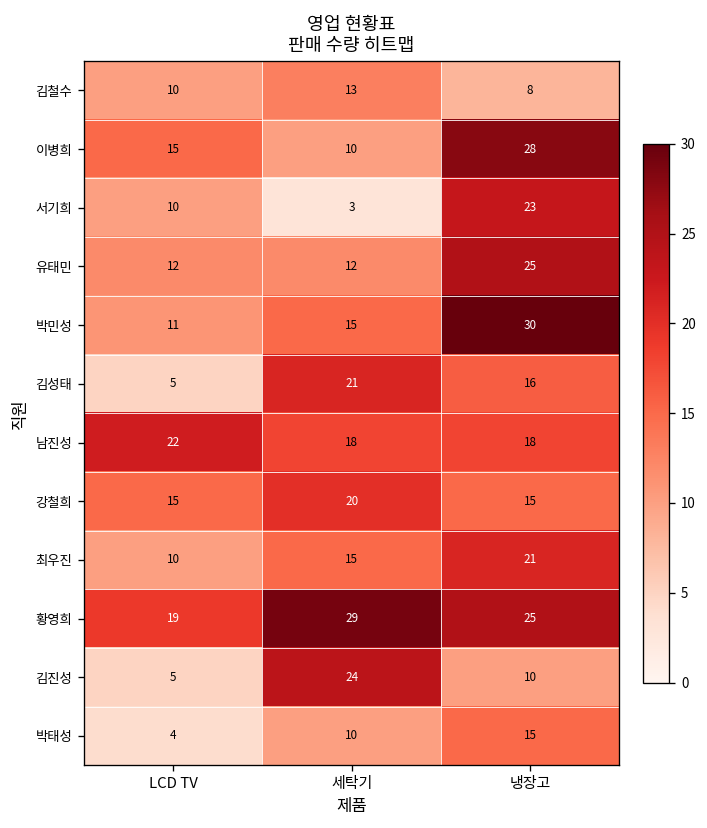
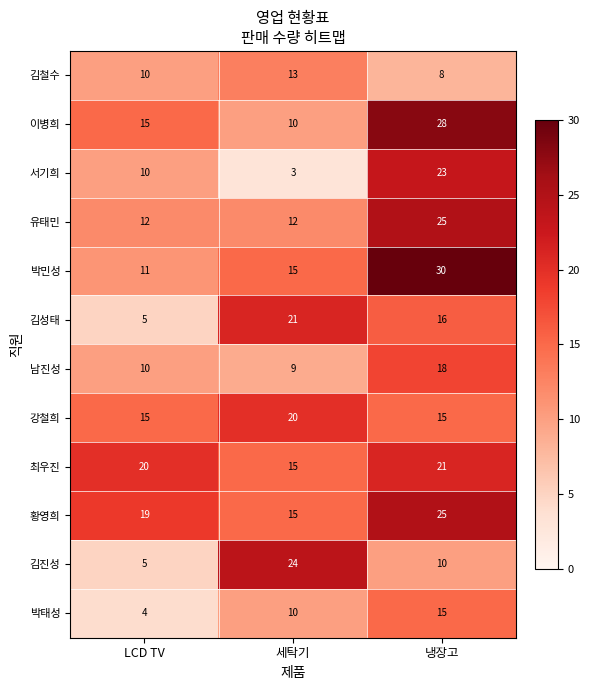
  {
    "김철수": {
      "LCD TV": 10,
      "세탁기": 13,
      "냉장고": 8
    },
    "이병희": {
      "LCD TV": 15,
      "세탁기": 10,
      "냉장고": 28
    },
    "서기희": {
      "LCD TV": 10,
      "세탁기": 3,
      "냉장고": 23
    },
    "유태민": {
      "LCD TV": 12,
      "세탁기": 12,
      "냉장고": 25
    },
    "박민성": {
      "LCD TV": 11,
      "세탁기": 15,
      "냉장고": 30
    },
    "김성태": {
      "LCD TV": 5,
      "세탁기": 21,
      "냉장고": 16
    },
    "남진성": {
-     "LCD TV": 22,
-     "세탁기": 18,
+     "LCD TV": 10,
+     "세탁기": 9,
      "냉장고": 18
    },
    "강철희": {
      "LCD TV": 15,
      "세탁기": 20,
      "냉장고": 15
    },
    "최우진": {
-     "LCD TV": 10,
+     "LCD TV": 20,
      "세탁기": 15,
      "냉장고": 21
    },
    "황영희": {
      "LCD TV": 19,
-     "세탁기": 29,
+     "세탁기": 15,
      "냉장고": 25
    },
    "김진성": {
      "LCD TV": 5,
      "세탁기": 24,
      "냉장고": 10
    },
    "박태성": {
      "LCD TV": 4,
      "세탁기": 10,
      "냉장고": 15
    }
  }
